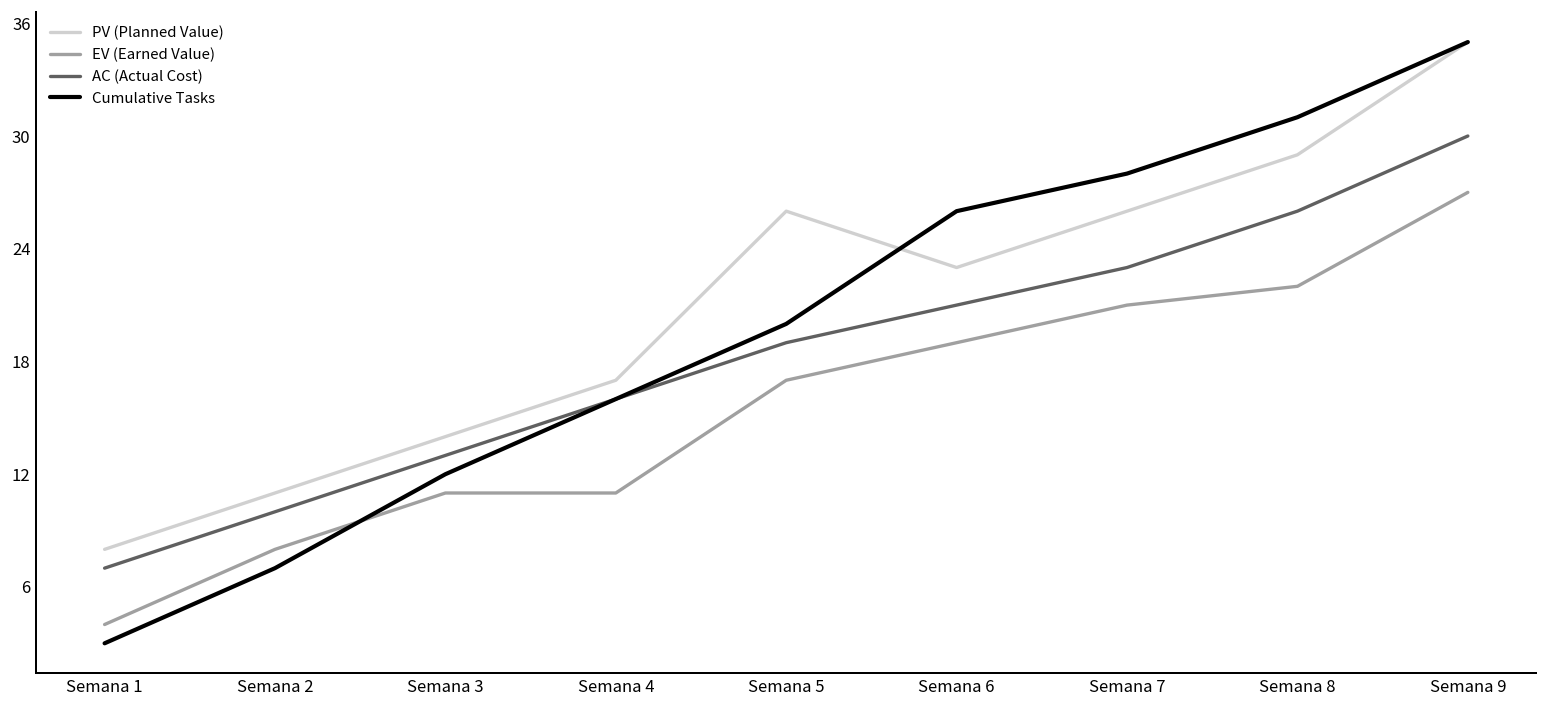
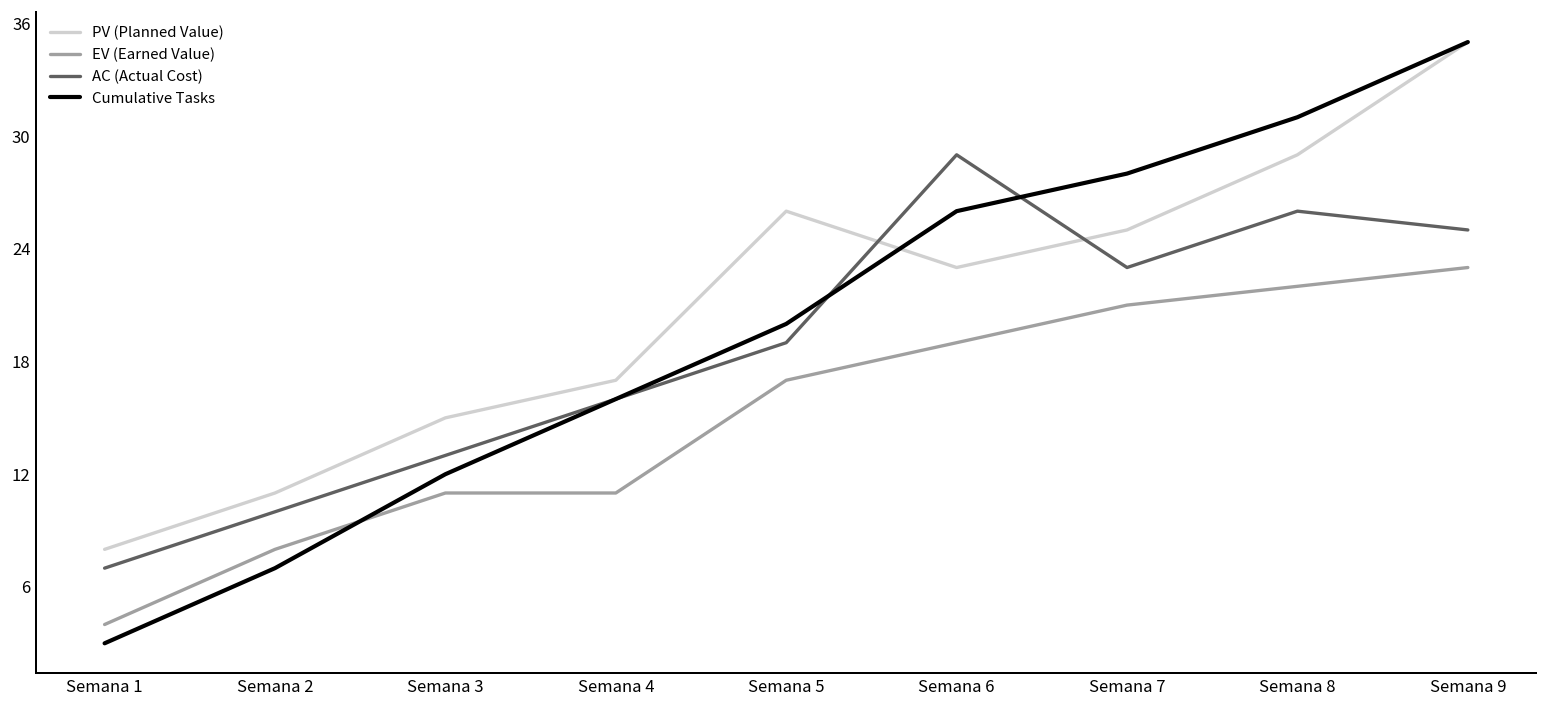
  {
    "PV (Planned Value)": {
      "Semana 1": 8,
      "Semana 2": 11,
-     "Semana 3": 14,
+     "Semana 3": 15,
      "Semana 4": 17,
      "Semana 5": 26,
      "Semana 6": 23,
-     "Semana 7": 26,
+     "Semana 7": 25,
      "Semana 8": 29
    },
    "EV (Earned Value)": {
      "Semana 1": 4,
      "Semana 2": 8,
      "Semana 3": 11,
      "Semana 4": 11,
      "Semana 5": 17,
      "Semana 6": 19,
      "Semana 7": 21,
      "Semana 8": 22,
-     "Semana 9": 27
+     "Semana 9": 23
    },
    "AC (Actual Cost)": {
      "Semana 1": 7,
      "Semana 2": 10,
      "Semana 3": 13,
      "Semana 5": 19,
-     "Semana 6": 21,
+     "Semana 6": 29,
      "Semana 7": 23,
      "Semana 8": 26,
-     "Semana 9": 30
+     "Semana 9": 25
    },
    "Cumulative Tasks": {
      "Semana 1": 3,
      "Semana 2": 7,
      "Semana 3": 12,
      "Semana 5": 20,
      "Semana 6": 26,
      "Semana 7": 28,
      "Semana 8": 31
    }
  }
